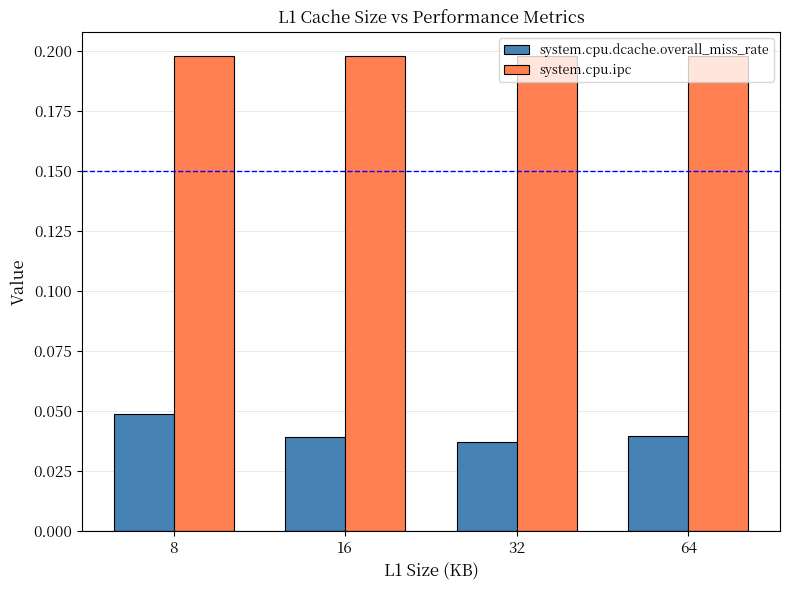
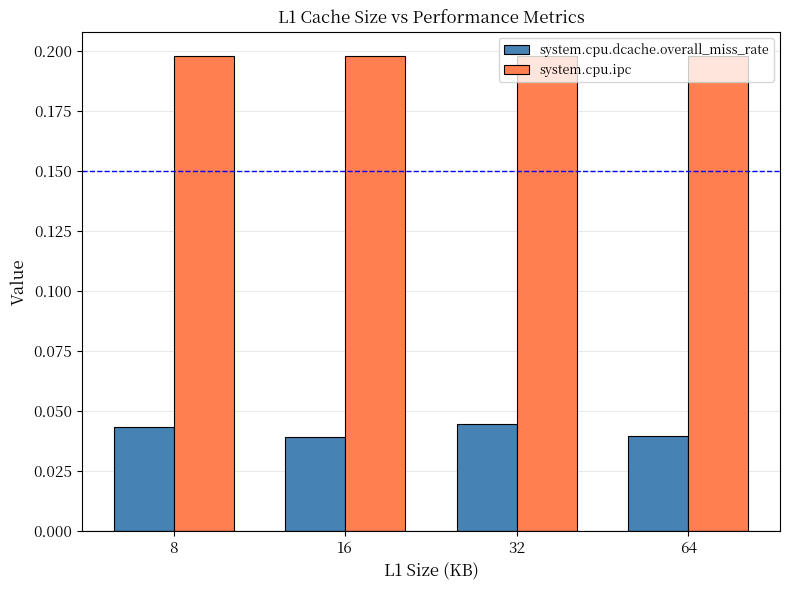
  {
    "system.cpu.dcache.overall_miss_rate": {
-     "8": 0.049,
+     "8": 0.043,
      "16": 0.039,
-     "32": 0.037,
+     "32": 0.045,
      "64": 0.040
    },
    "system.cpu.ipc": {
      "8": 0.198,
      "16": 0.198
    }
  }
